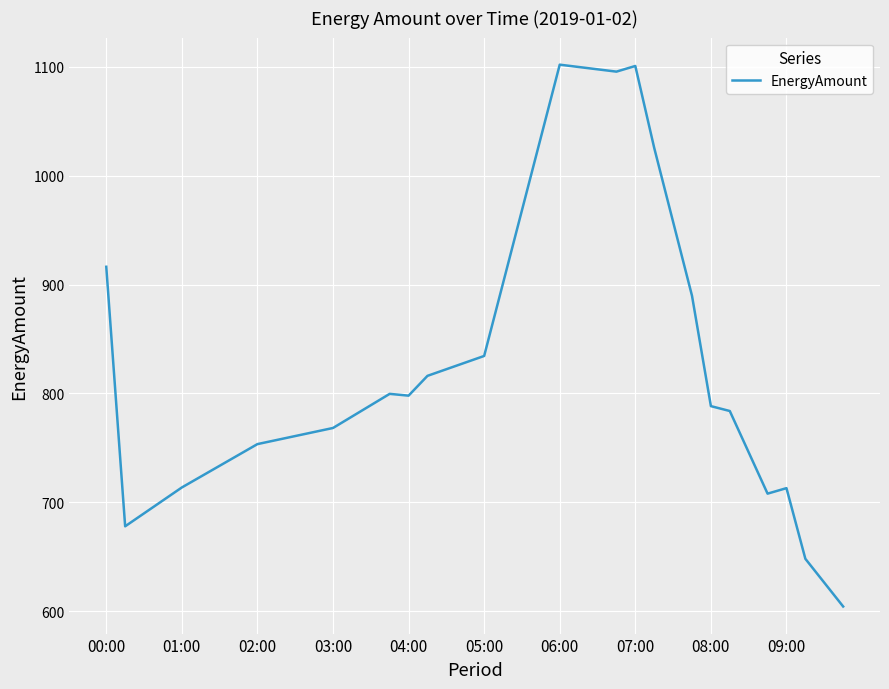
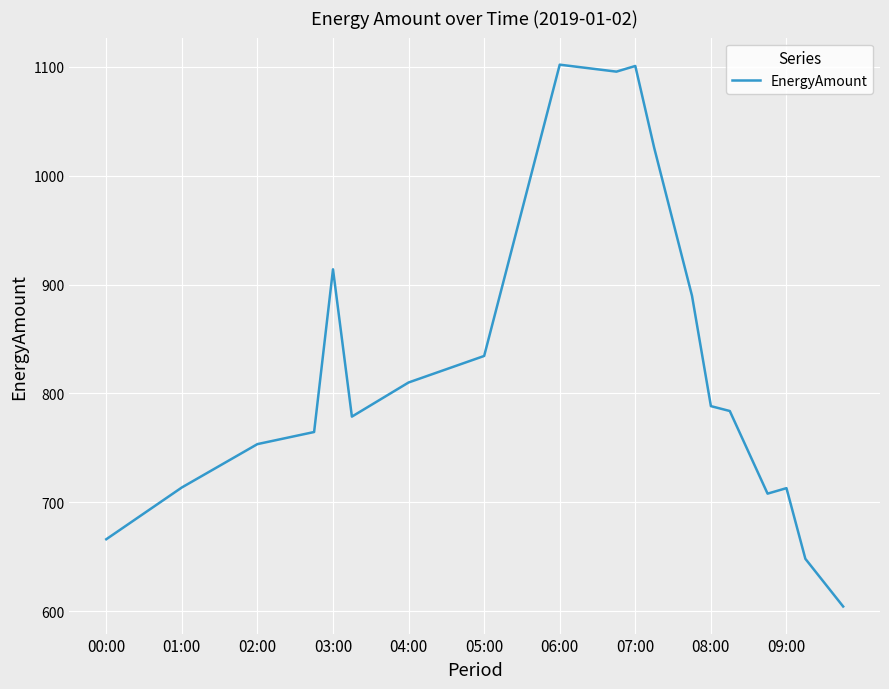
  {
-   "00:00": 916,
+   "00:00": 666,
    "01:00": 714,
    "02:00": 753,
-   "03:00": 768,
-   "04:00": 798,
+   "03:00": 914,
+   "04:00": 810,
    "05:00": 834,
    "06:00": 1102,
    "07:00": 1101,
    "08:00": 788,
    "09:00": 713
  }
